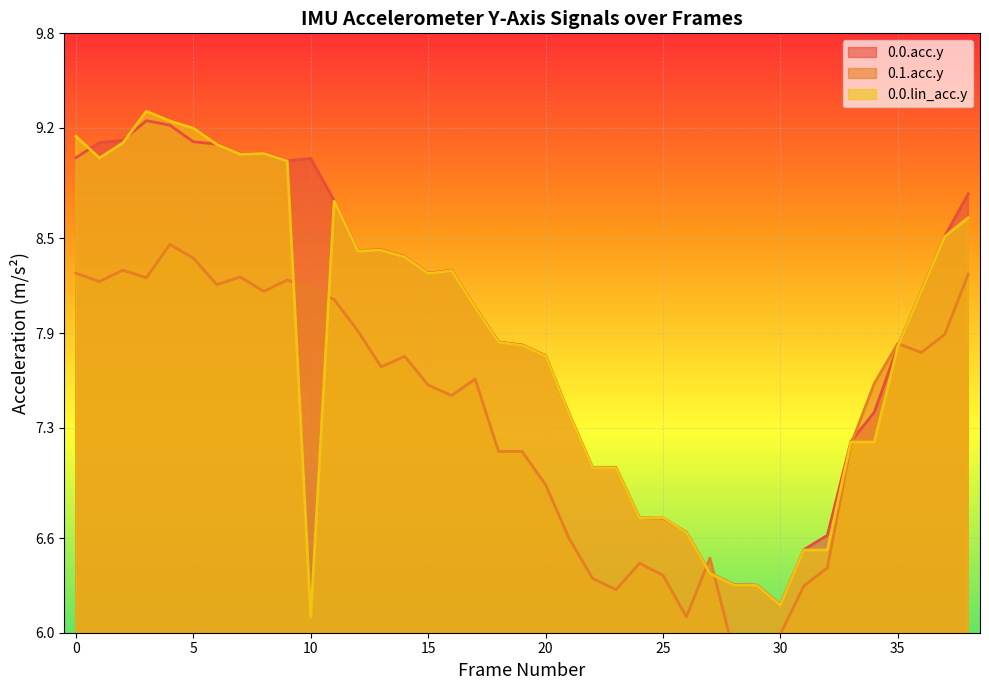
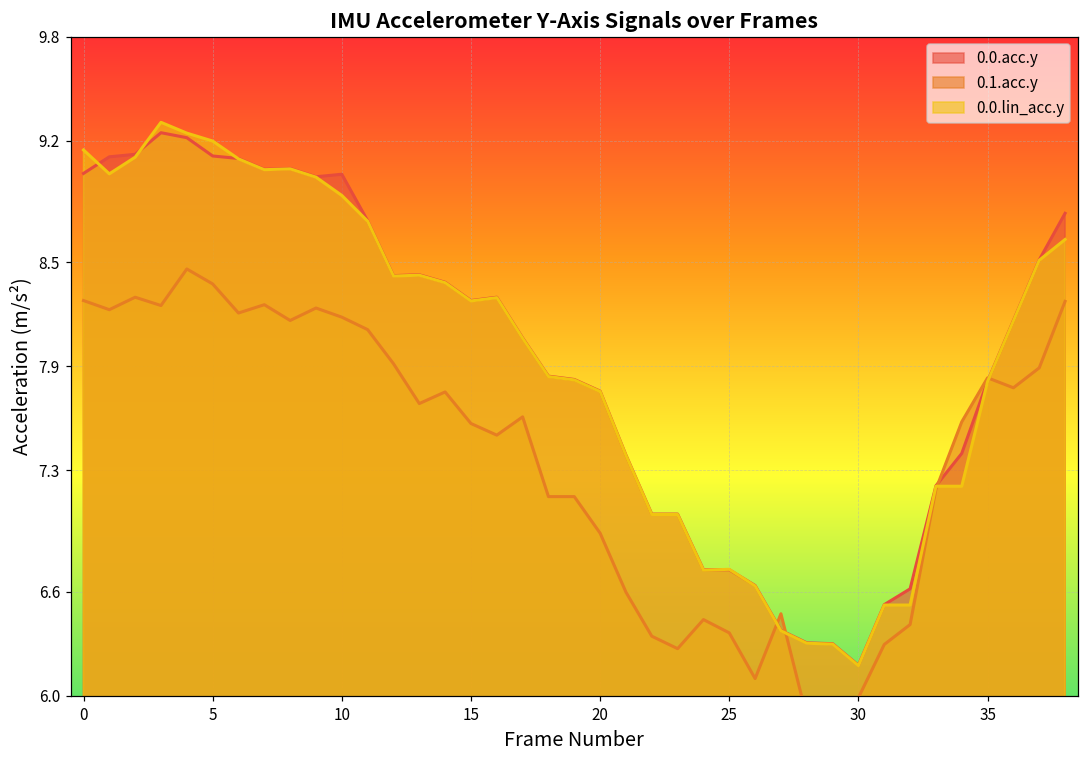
  {
    "0.0.lin_acc.y": {
      "0": 9.15,
      "5": 9.20,
-     "10": 6.10
+     "10": 8.88
    }
  }
